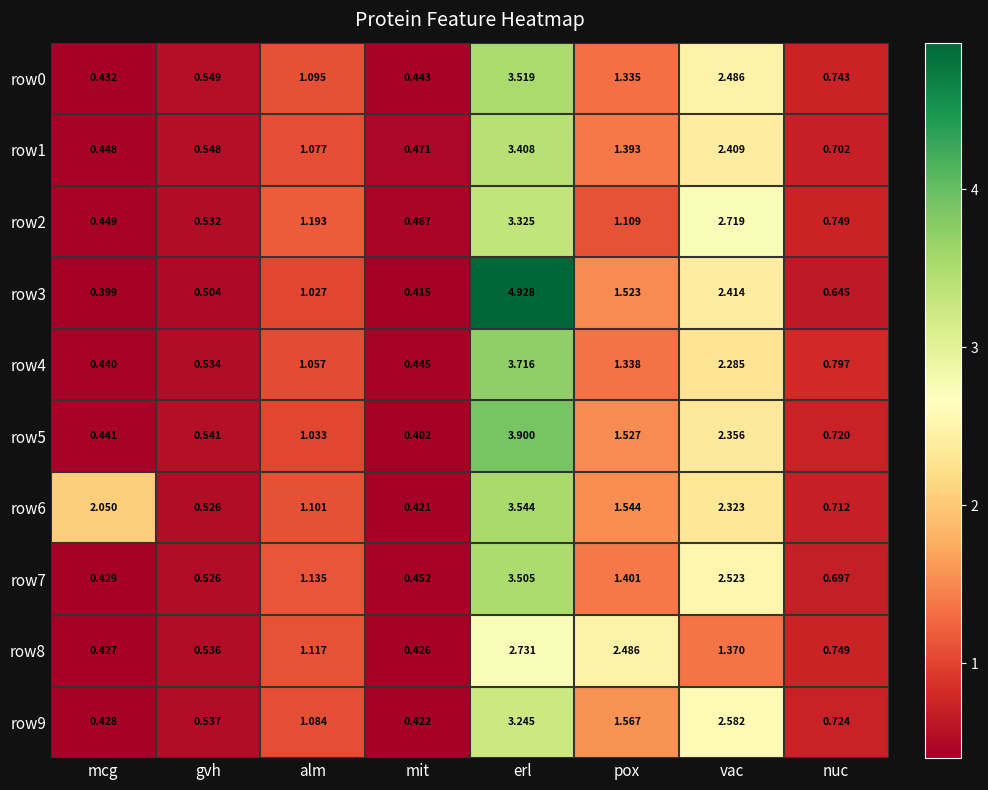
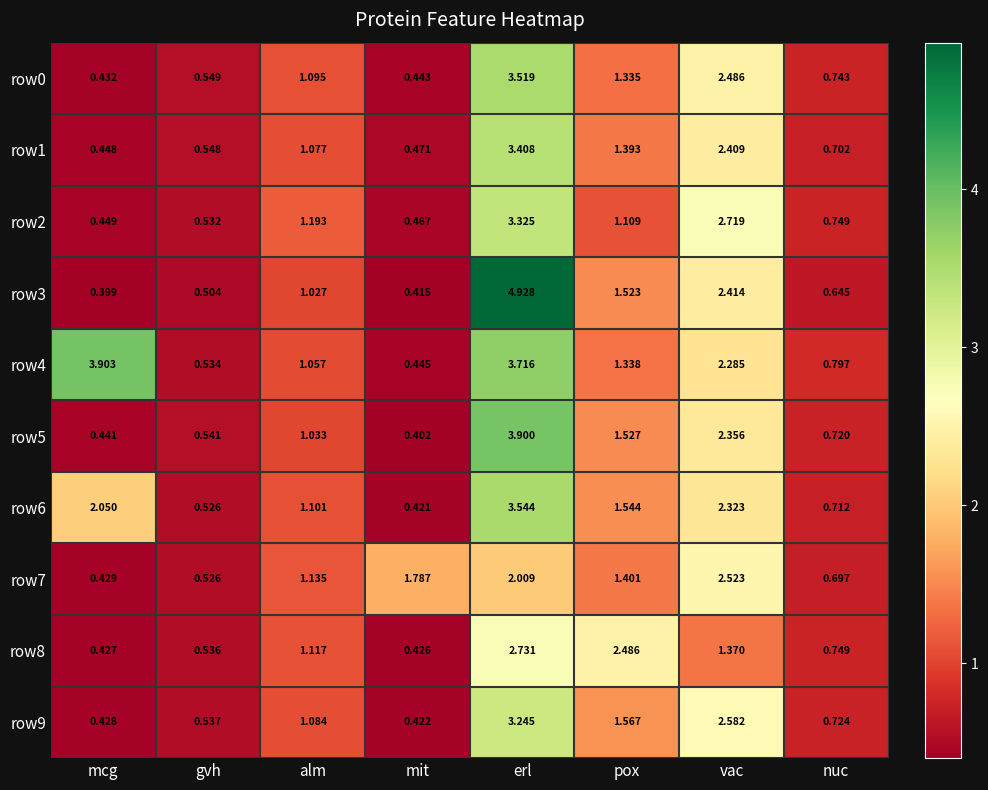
  {
    "row0": {
      "mcg": 0.432,
      "gvh": 0.549,
      "alm": 1.095,
      "mit": 0.443,
      "erl": 3.519,
      "pox": 1.335,
      "vac": 2.486,
      "nuc": 0.743
    },
    "row1": {
      "mcg": 0.448,
      "gvh": 0.548,
      "alm": 1.077,
      "mit": 0.471,
      "erl": 3.408,
      "pox": 1.393,
      "vac": 2.409,
      "nuc": 0.702
    },
    "row2": {
      "mcg": 0.449,
      "gvh": 0.532,
      "alm": 1.193,
      "mit": 0.467,
      "erl": 3.325,
      "pox": 1.109,
      "vac": 2.719,
      "nuc": 0.749
    },
    "row3": {
      "mcg": 0.399,
      "gvh": 0.504,
      "alm": 1.027,
      "mit": 0.415,
      "erl": 4.928,
      "pox": 1.523,
      "vac": 2.414,
      "nuc": 0.645
    },
    "row4": {
-     "mcg": 0.440,
+     "mcg": 3.903,
      "gvh": 0.534,
      "alm": 1.057,
      "mit": 0.445,
      "erl": 3.716,
      "pox": 1.338,
      "vac": 2.285,
      "nuc": 0.797
    },
    "row5": {
      "mcg": 0.441,
      "gvh": 0.541,
      "alm": 1.033,
      "mit": 0.402,
      "erl": 3.900,
      "pox": 1.527,
      "vac": 2.356,
      "nuc": 0.720
    },
    "row6": {
      "mcg": 2.050,
      "gvh": 0.526,
      "alm": 1.101,
      "mit": 0.421,
      "erl": 3.544,
      "pox": 1.544,
      "vac": 2.323,
      "nuc": 0.712
    },
    "row7": {
      "mcg": 0.429,
      "gvh": 0.526,
      "alm": 1.135,
-     "mit": 0.452,
-     "erl": 3.505,
+     "mit": 1.787,
+     "erl": 2.009,
      "pox": 1.401,
      "vac": 2.523,
      "nuc": 0.697
    },
    "row8": {
      "mcg": 0.427,
      "gvh": 0.536,
      "alm": 1.117,
      "mit": 0.426,
      "erl": 2.731,
      "pox": 2.486,
      "vac": 1.370,
      "nuc": 0.749
    },
    "row9": {
      "mcg": 0.428,
      "gvh": 0.537,
      "alm": 1.084,
      "mit": 0.422,
      "erl": 3.245,
      "pox": 1.567,
      "vac": 2.582,
      "nuc": 0.724
    }
  }
